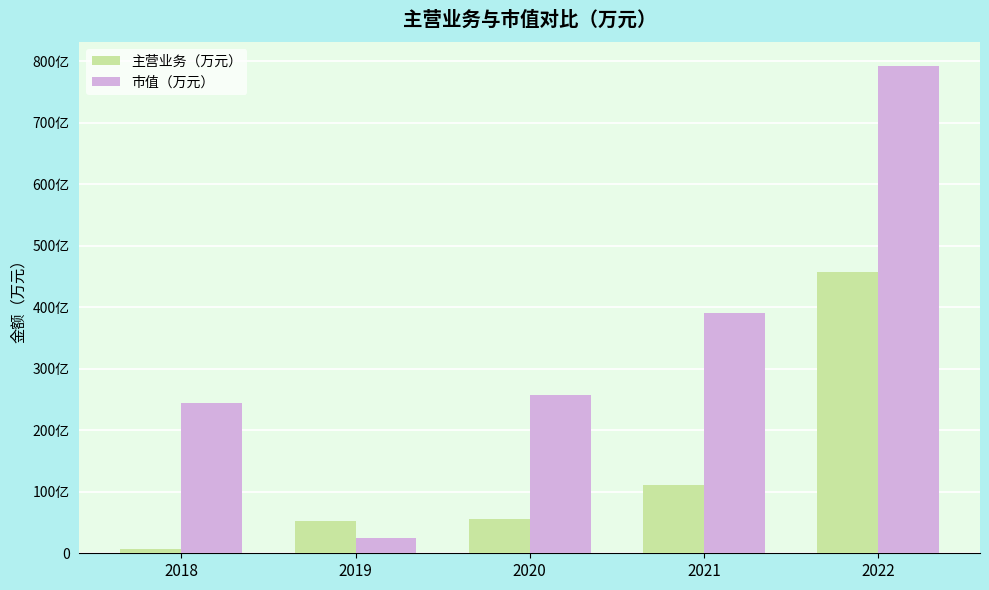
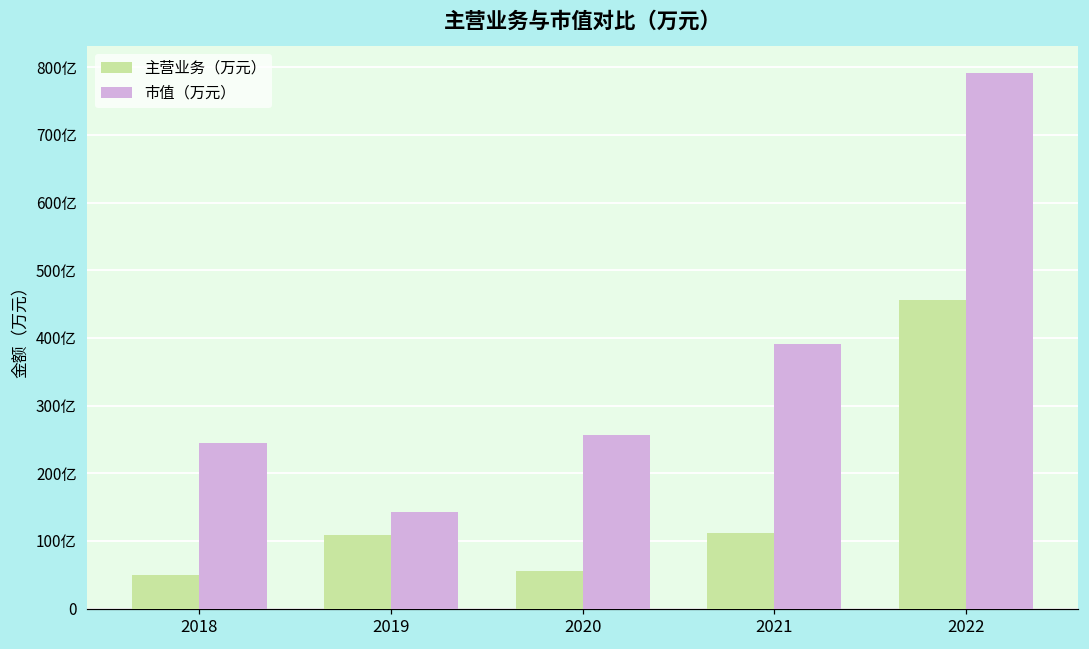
  {
    "主营业务（万元）": {
-     "2018": "10亿",
-     "2019": "50亿",
+     "2018": "50亿",
+     "2019": "110亿",
      "2020": "50亿",
      "2021": "110亿",
      "2022": "460亿"
    },
    "市值（万元）": {
      "2018": "240亿",
-     "2019": "20亿",
+     "2019": "140亿",
      "2020": "260亿",
      "2021": "390亿",
      "2022": "790亿"
    }
  }
